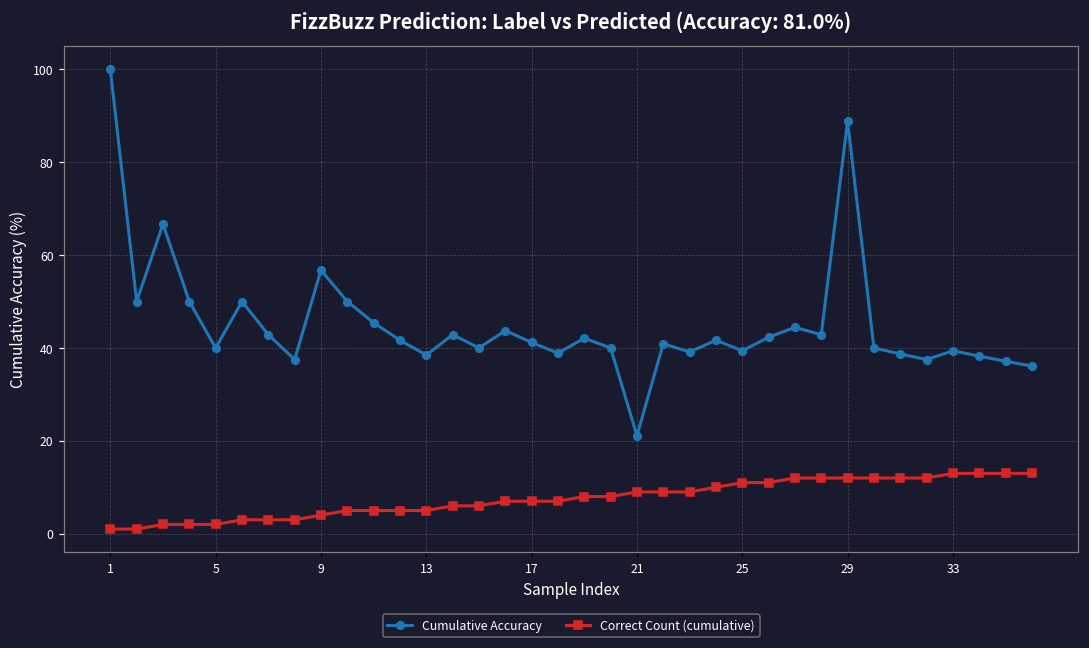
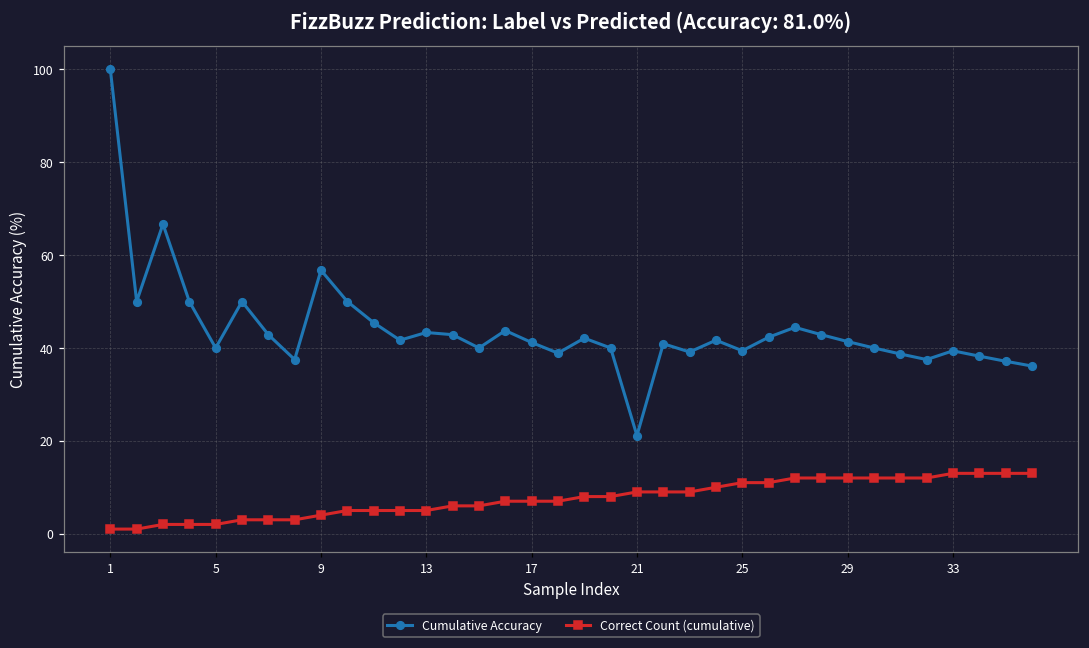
  {
    "Cumulative Accuracy": {
      "1": 100,
      "5": 40,
      "9": 57,
-     "13": 38,
+     "13": 43,
      "17": 41,
      "21": 21,
      "25": 39,
-     "29": 89,
+     "29": 41,
      "33": 39
    },
    "Correct Count (cumulative)": {
      "1": 1,
      "5": 2,
      "9": 4,
      "13": 5,
      "17": 7,
      "21": 9,
      "25": 11,
      "29": 12,
      "33": 13
    }
  }
